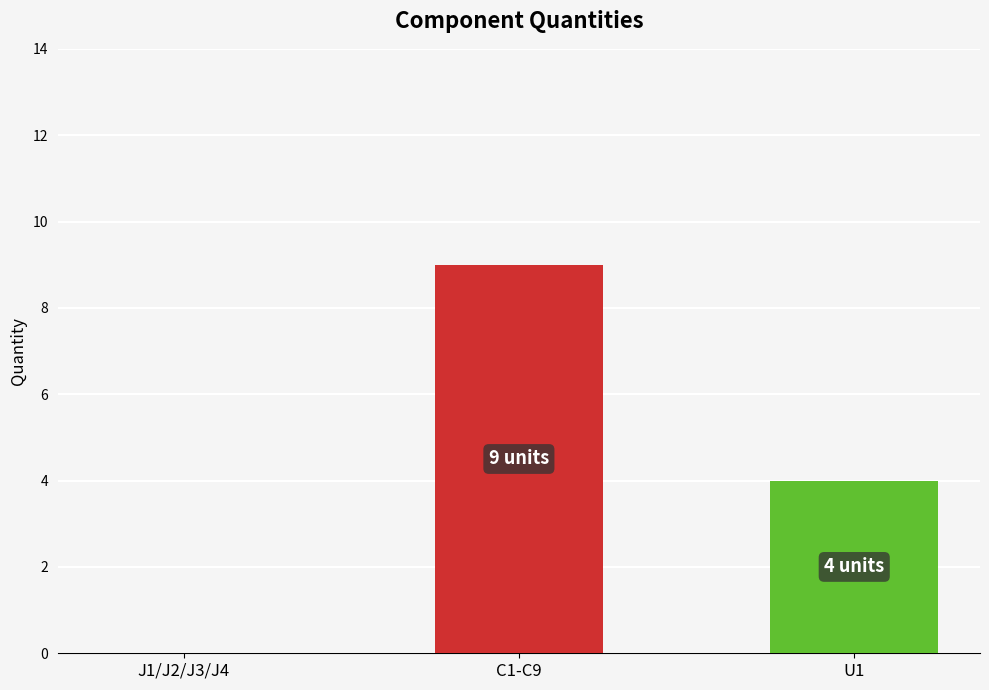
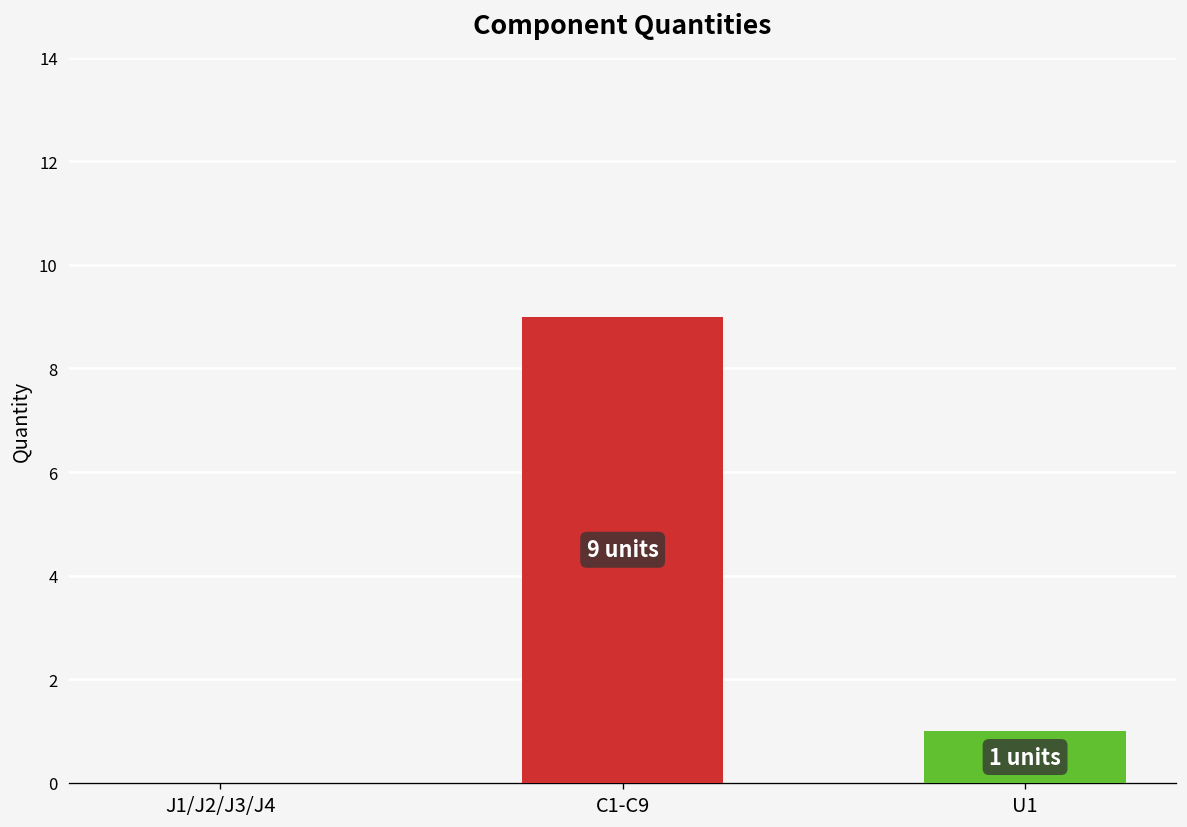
  {
-   "U1": 4
+   "U1": 1
  }
